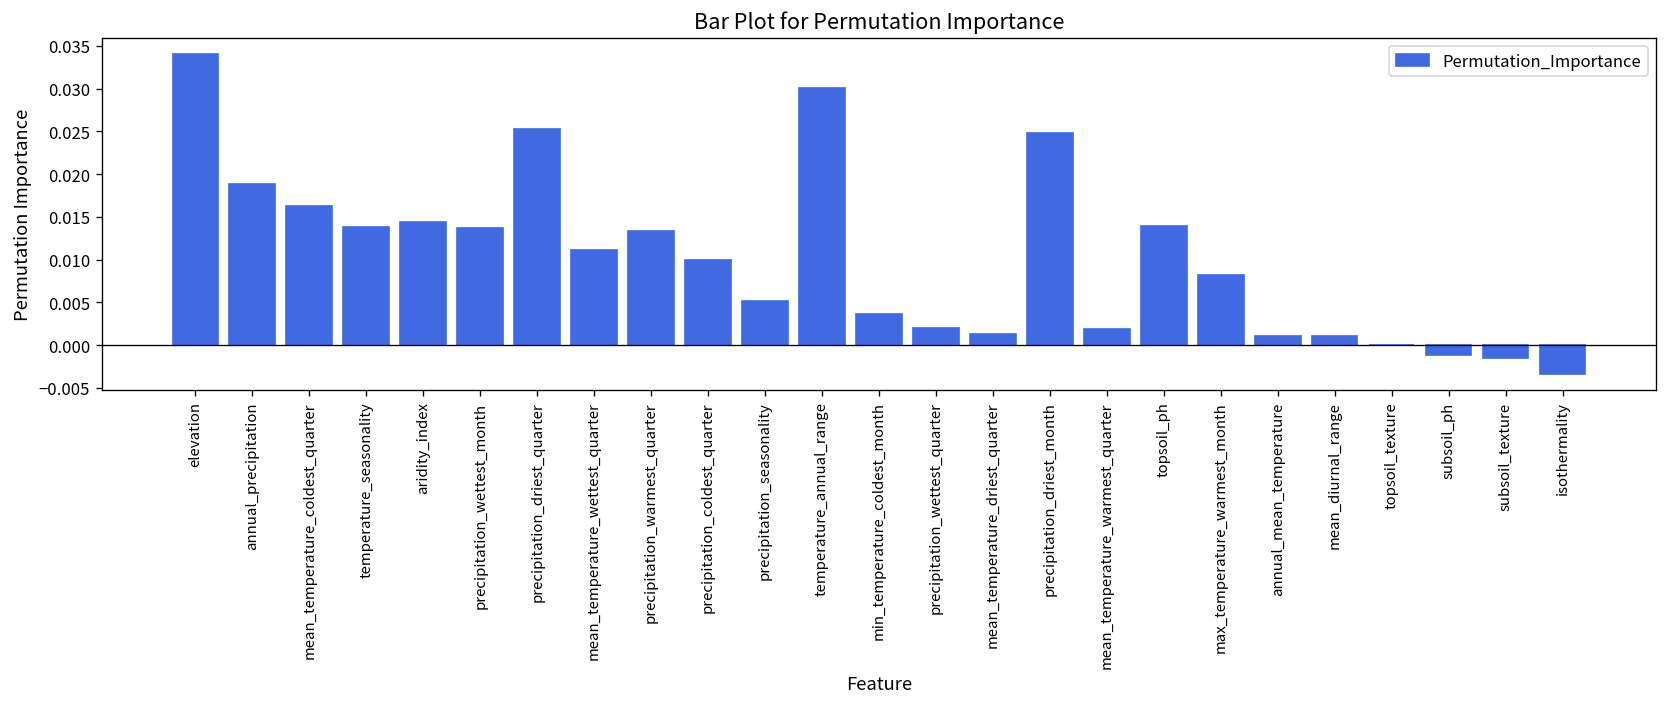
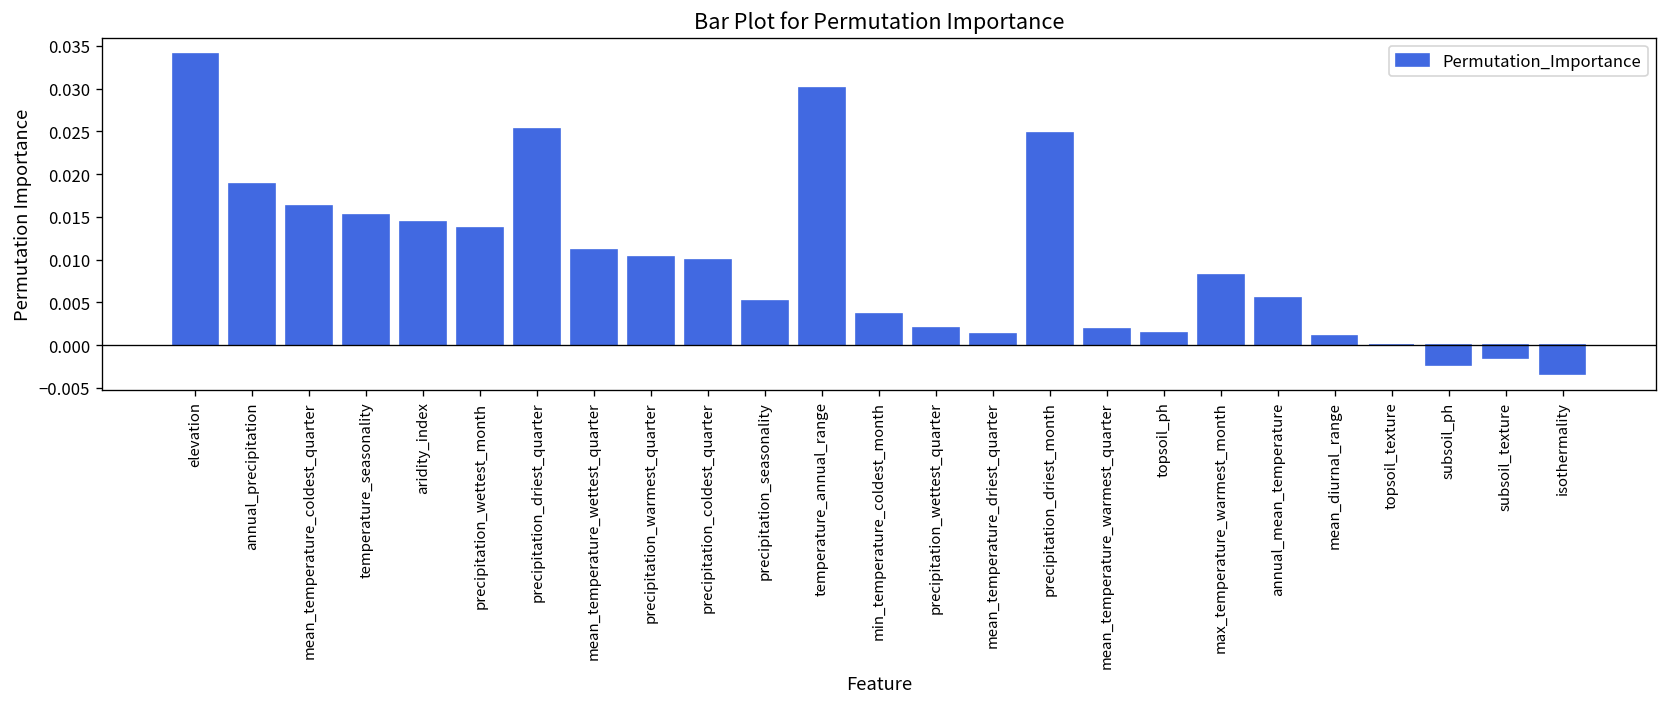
  {
    "elevation": 0.034,
    "annual_precipitation": 0.019,
    "mean_temperature_coldest_quarter": 0.016,
-   "temperature_seasonality": 0.014,
+   "temperature_seasonality": 0.015,
    "aridity_index": 0.014,
    "precipitation_wettest_month": 0.014,
    "precipitation_driest_quarter": 0.025,
    "mean_temperature_wettest_quarter": 0.011,
-   "precipitation_warmest_quarter": 0.013,
+   "precipitation_warmest_quarter": 0.010,
    "precipitation_coldest_quarter": 0.010,
    "precipitation_seasonality": 0.005,
    "temperature_annual_range": 0.030,
    "min_temperature_coldest_month": 0.004,
    "precipitation_wettest_quarter": 0.002,
    "mean_temperature_driest_quarter": 0.001,
    "precipitation_driest_month": 0.025,
    "mean_temperature_warmest_quarter": 0.002,
-   "topsoil_ph": 0.014,
+   "topsoil_ph": 0.001,
    "max_temperature_warmest_month": 0.008,
-   "annual_mean_temperature": 0.001,
+   "annual_mean_temperature": 0.006,
    "mean_diurnal_range": 0.001,
    "topsoil_texture": 0.000,
-   "subsoil_ph": -0.001,
+   "subsoil_ph": -0.002,
    "subsoil_texture": -0.001,
    "isothermality": -0.003
  }
